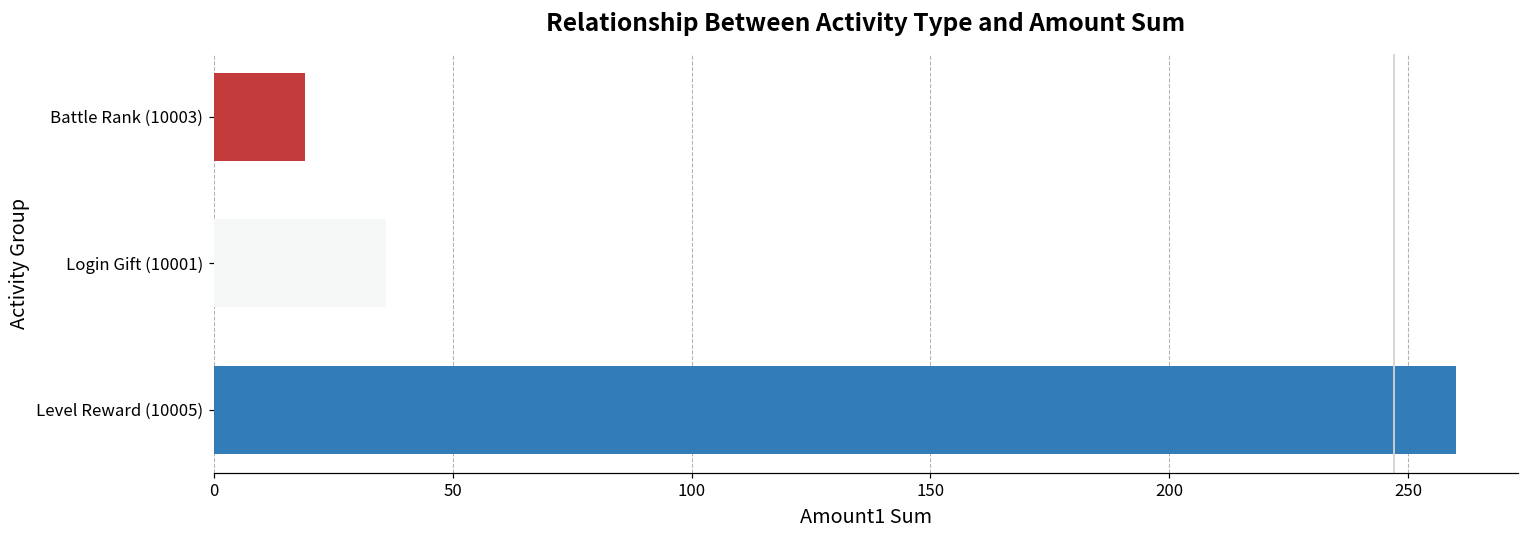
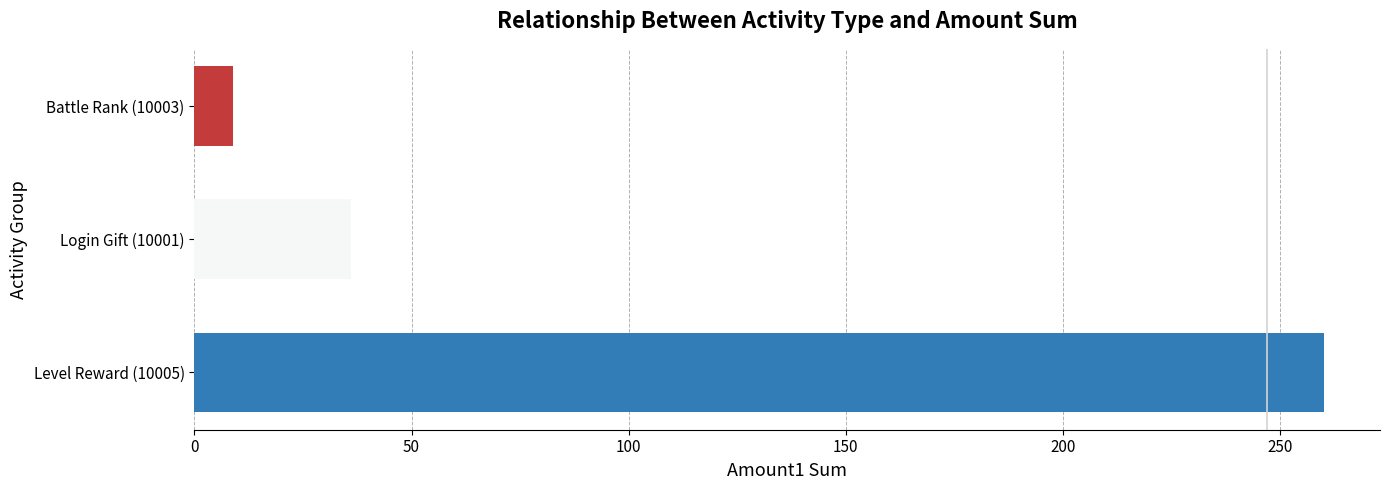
  {
-   "Battle Rank (10003)": 19,
+   "Battle Rank (10003)": 9,
    "Login Gift (10001)": 36,
    "Level Reward (10005)": 260
  }
